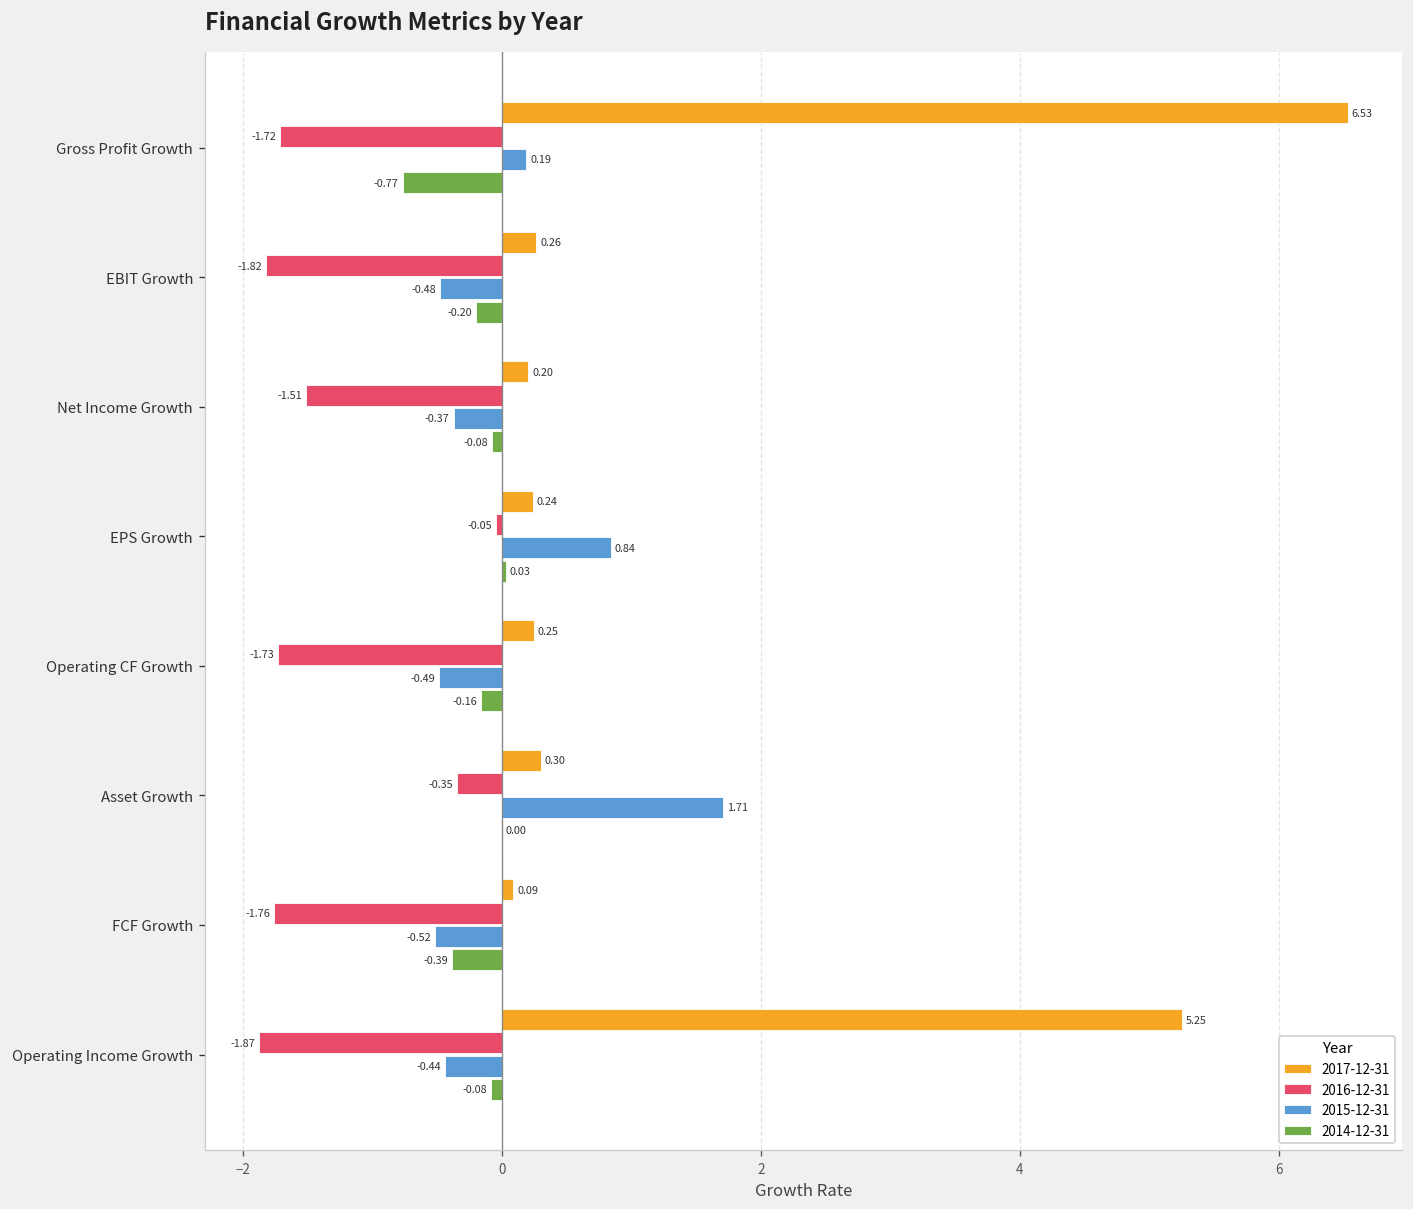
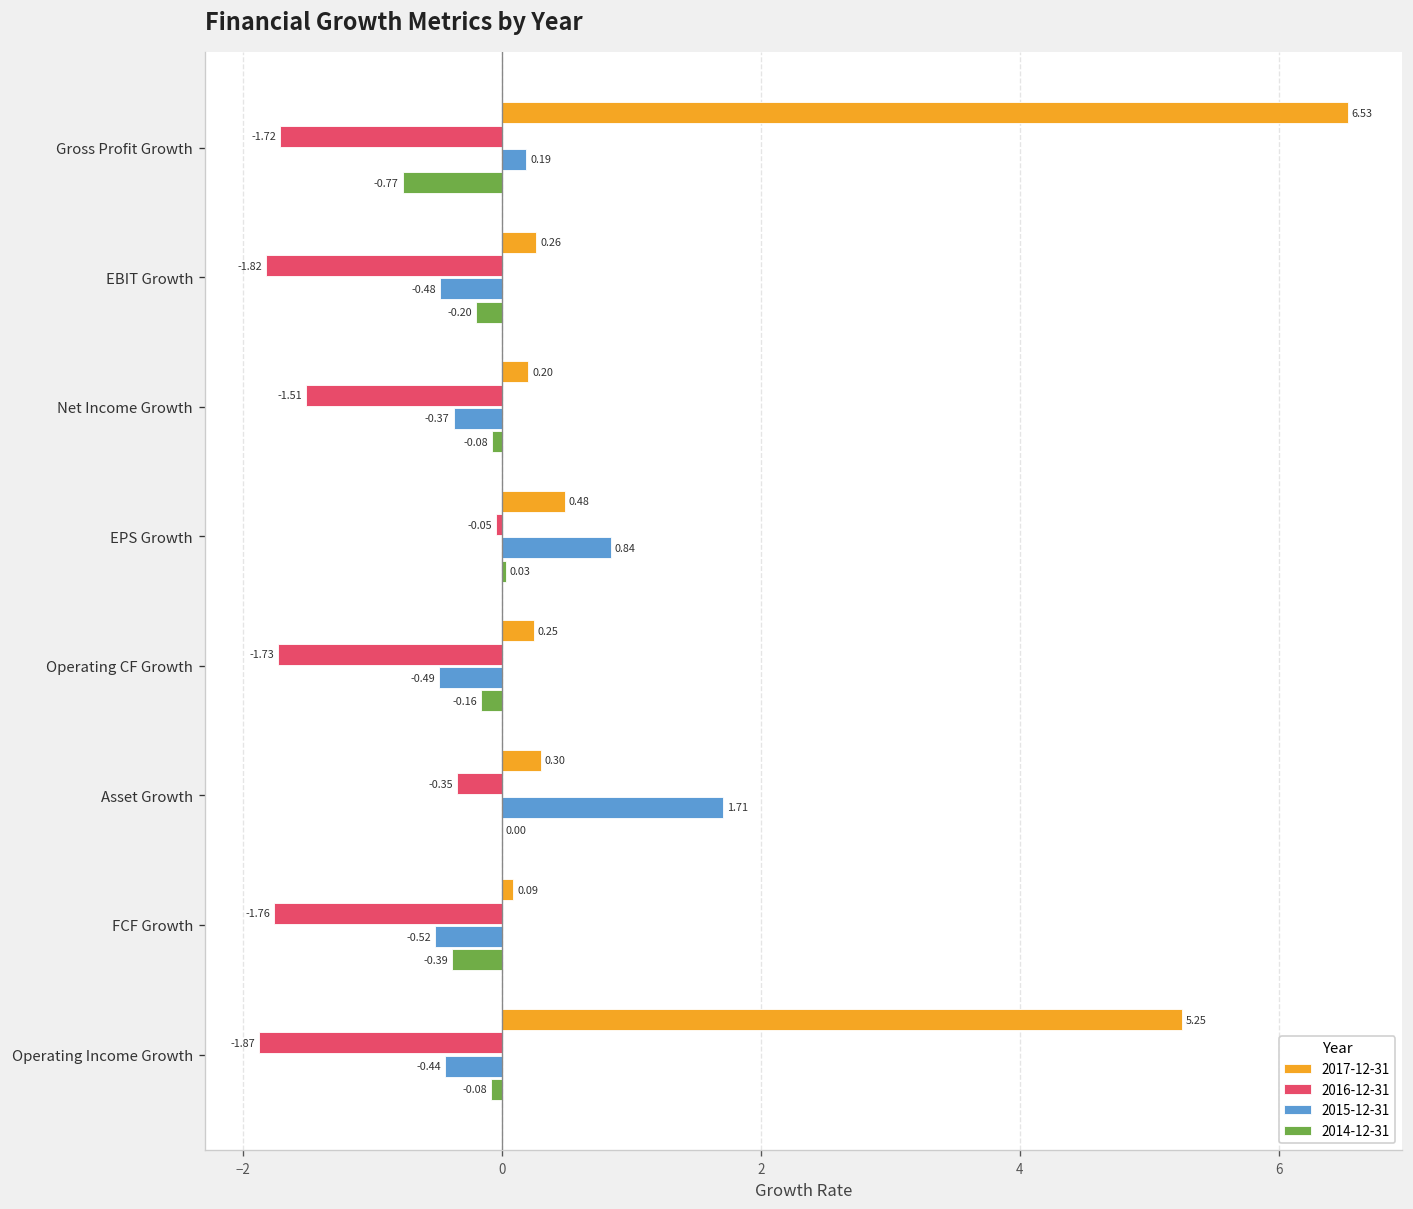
  {
    "2017-12-31": {
      "Gross Profit Growth": 6.53,
      "EBIT Growth": 0.26,
      "Net Income Growth": 0.20,
-     "EPS Growth": 0.24,
+     "EPS Growth": 0.48,
      "Operating CF Growth": 0.25,
      "Asset Growth": 0.30,
      "FCF Growth": 0.09,
      "Operating Income Growth": 5.25
    },
    "2016-12-31": {
      "Gross Profit Growth": -1.72,
      "EBIT Growth": -1.82,
      "Net Income Growth": -1.51,
      "EPS Growth": -0.05,
      "Operating CF Growth": -1.73,
      "Asset Growth": -0.35,
      "FCF Growth": -1.76,
      "Operating Income Growth": -1.87
    },
    "2015-12-31": {
      "Gross Profit Growth": 0.19,
      "EBIT Growth": -0.48,
      "Net Income Growth": -0.37,
      "EPS Growth": 0.84,
      "Operating CF Growth": -0.49,
      "Asset Growth": 1.71,
      "FCF Growth": -0.52,
      "Operating Income Growth": -0.44
    },
    "2014-12-31": {
      "Gross Profit Growth": -0.77,
      "EBIT Growth": -0.20,
      "Net Income Growth": -0.08,
      "EPS Growth": 0.03,
      "Operating CF Growth": -0.16,
      "Asset Growth": 0.00,
      "FCF Growth": -0.39,
      "Operating Income Growth": -0.08
    }
  }
